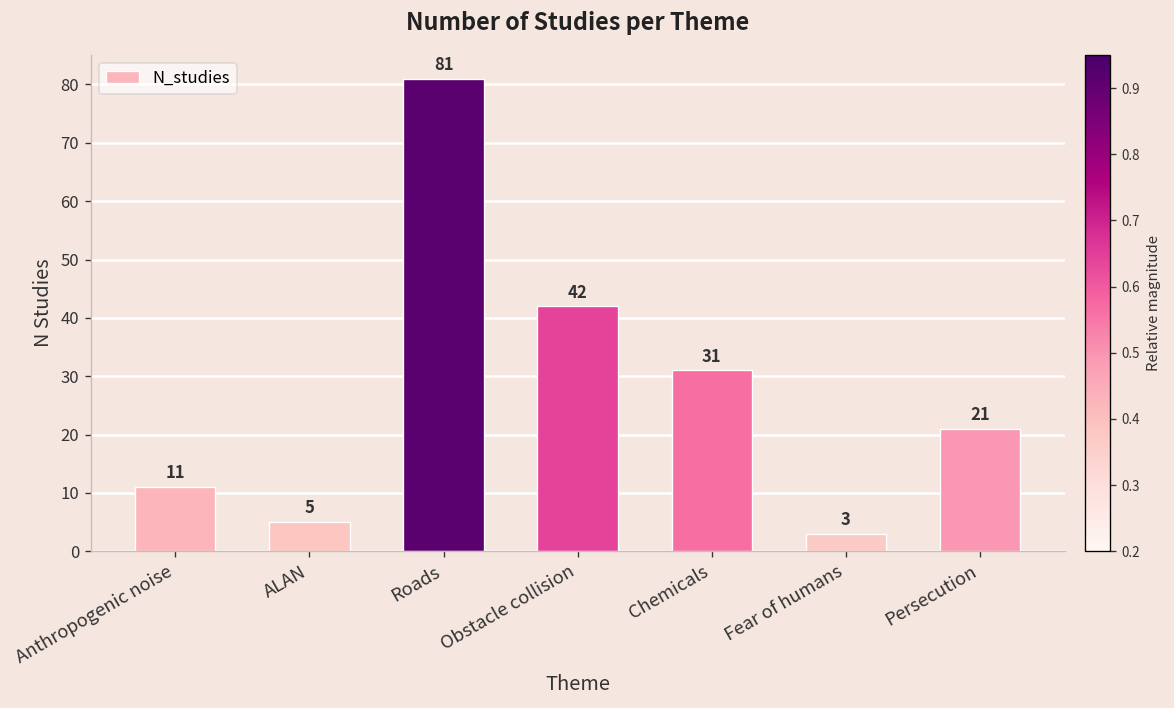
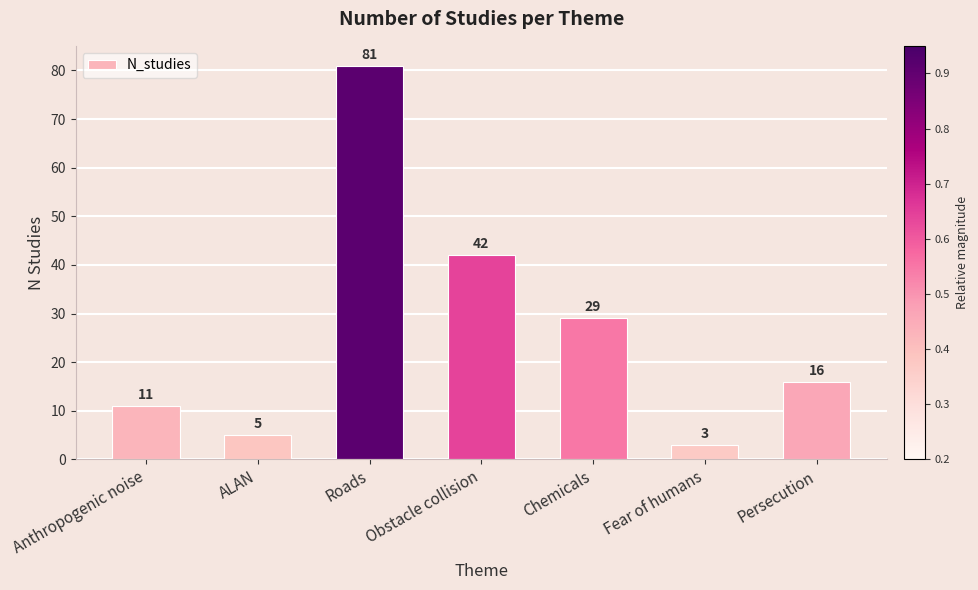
  {
    "Anthropogenic noise": 11,
    "ALAN": 5,
    "Roads": 81,
    "Obstacle collision": 42,
-   "Chemicals": 31,
+   "Chemicals": 29,
    "Fear of humans": 3,
-   "Persecution": 21
+   "Persecution": 16
  }
